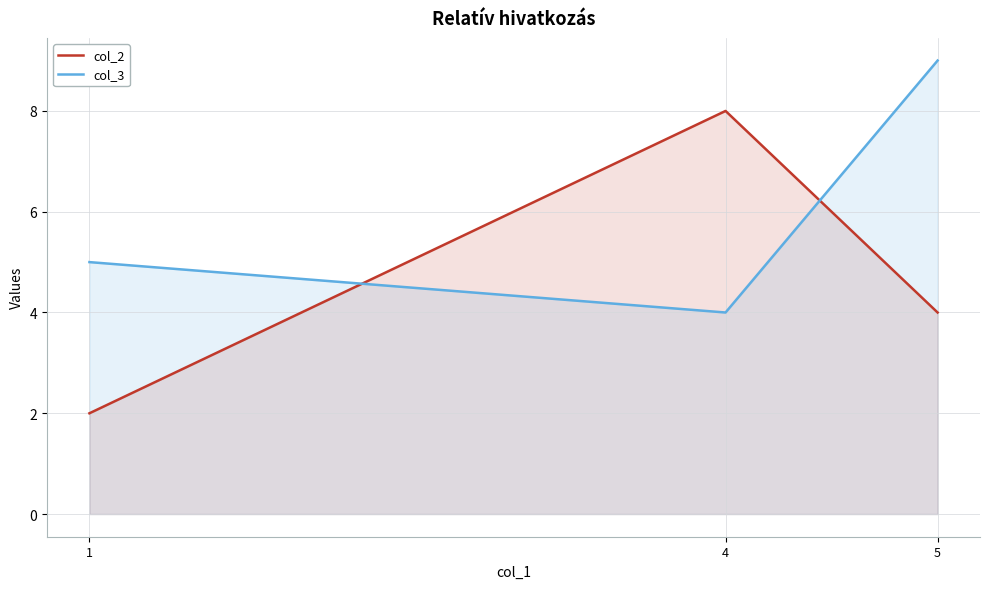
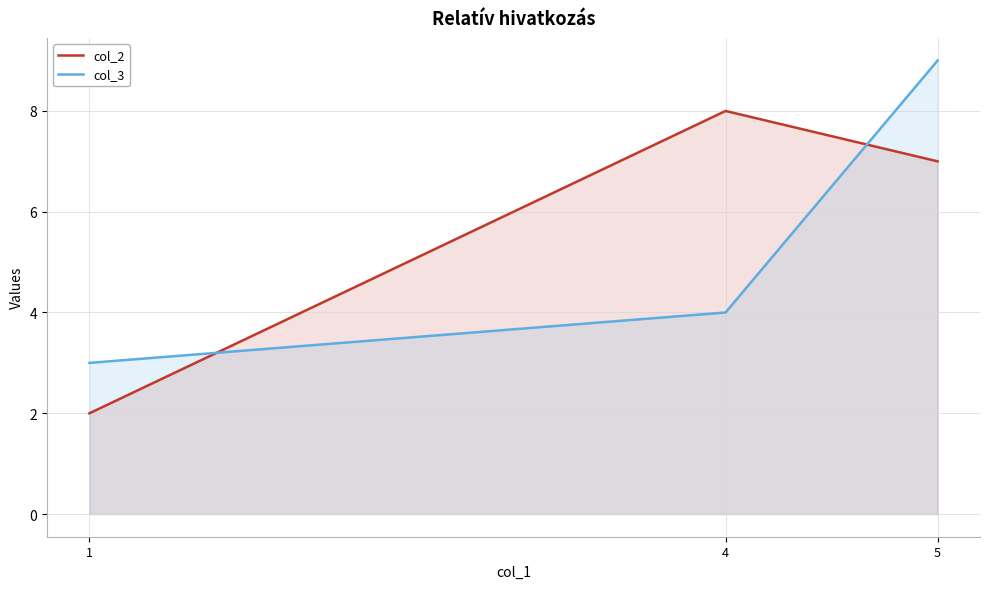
  {
    "col_2": {
      "1": 2,
      "4": 8,
-     "5": 4
+     "5": 7
    },
    "col_3": {
-     "1": 5,
+     "1": 3,
      "4": 4,
      "5": 9
    }
  }
